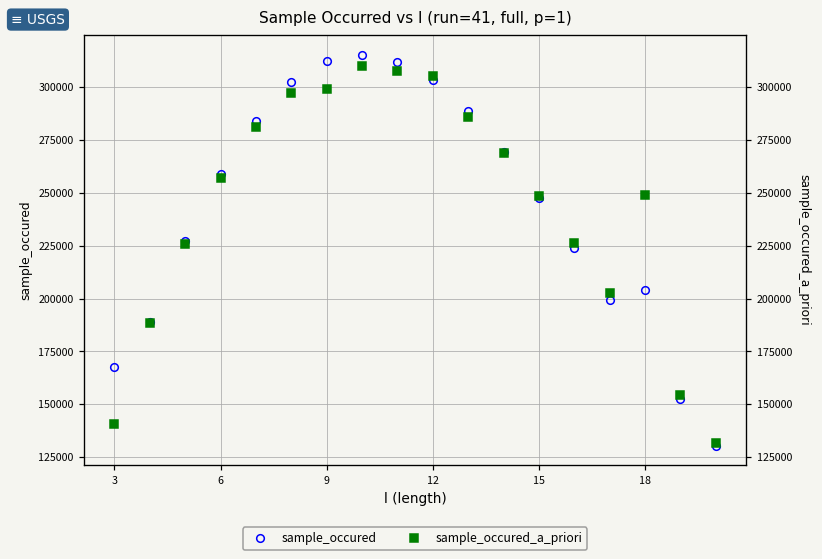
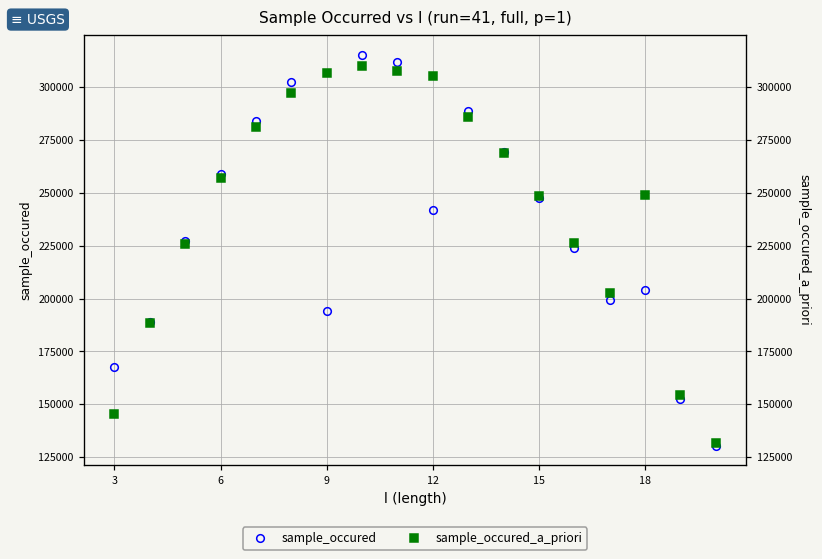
  {
    "sample_occured": {
      "3": 168000,
      "6": 259000,
-     "9": 312000,
-     "12": 303000,
+     "9": 194000,
+     "12": 242000,
      "18": 204000
    },
    "sample_occured_a_priori": {
-     "3": 140000,
+     "3": 145000,
      "6": 257000,
-     "9": 299000,
+     "9": 307000,
      "12": 305000,
      "18": 249000
    }
  }
